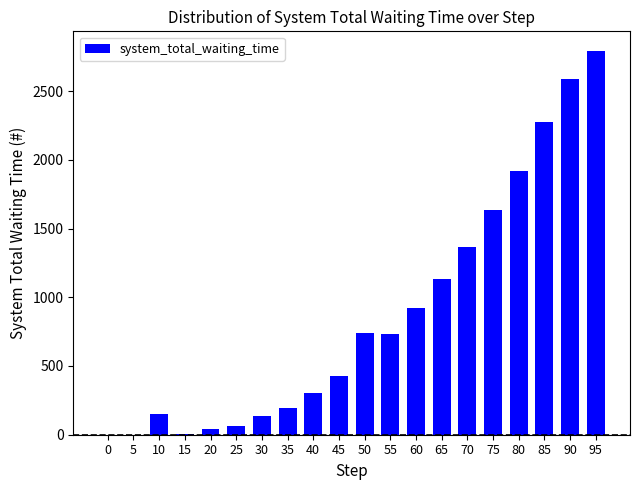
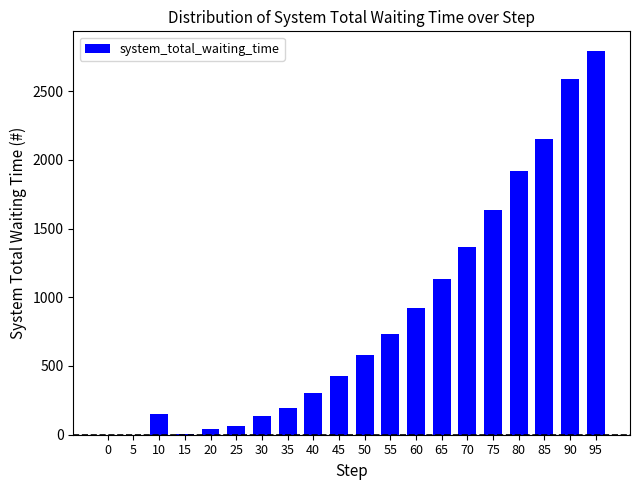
  {
    "0": 0,
    "5": 0,
    "10": 150,
    "20": 40,
    "25": 60,
    "30": 130,
    "35": 200,
    "40": 310,
    "45": 430,
-   "50": 740,
+   "50": 580,
    "55": 740,
    "60": 920,
    "65": 1140,
    "70": 1370,
    "75": 1630,
    "80": 1920,
-   "85": 2280,
+   "85": 2160,
    "90": 2590,
    "95": 2800
  }
